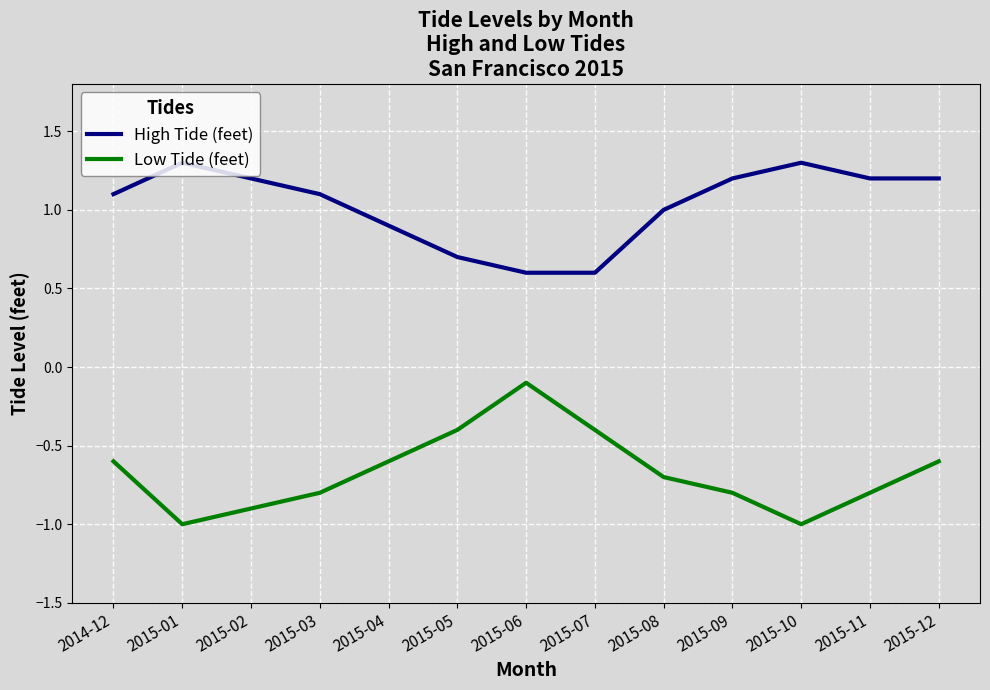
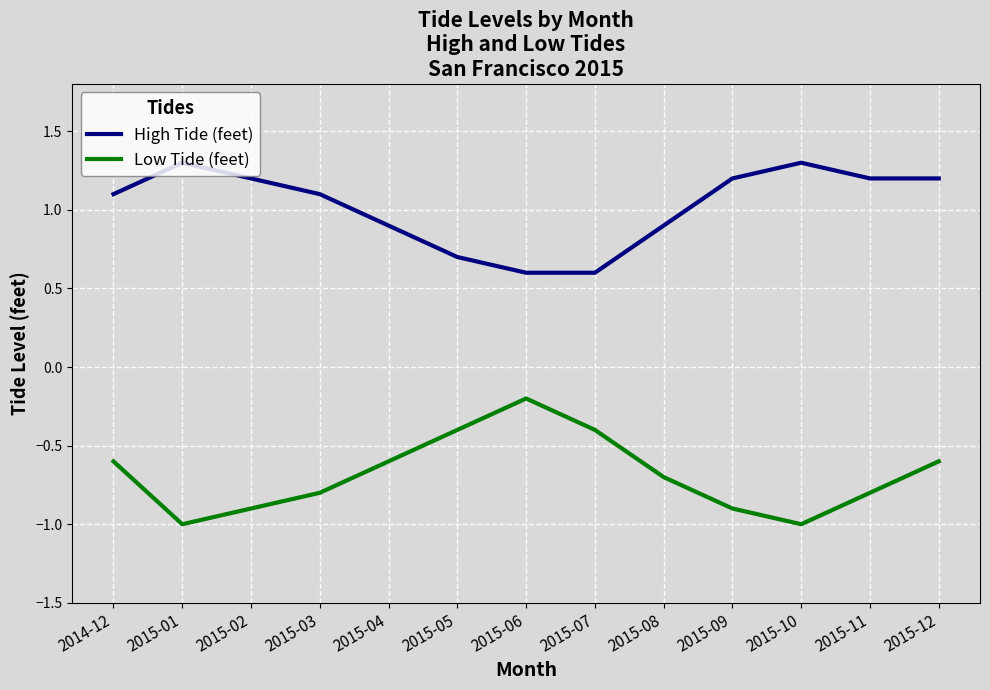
  {
    "High Tide (feet)": {
      "2014-12": 1.1,
      "2015-02": 1.2,
      "2015-03": 1.1,
      "2015-04": 0.9,
      "2015-05": 0.7,
      "2015-06": 0.6,
      "2015-07": 0.6,
-     "2015-08": 1.0,
+     "2015-08": 0.9,
      "2015-09": 1.2,
      "2015-10": 1.3,
      "2015-11": 1.2,
      "2015-12": 1.2
    },
    "Low Tide (feet)": {
      "2014-12": -0.6,
      "2015-01": -1.0,
      "2015-02": -0.9,
      "2015-03": -0.8,
      "2015-04": -0.6,
      "2015-05": -0.4,
-     "2015-06": -0.1,
+     "2015-06": -0.2,
      "2015-07": -0.4,
      "2015-08": -0.7,
-     "2015-09": -0.8,
+     "2015-09": -0.9,
      "2015-10": -1.0,
      "2015-11": -0.8,
      "2015-12": -0.6
    }
  }
